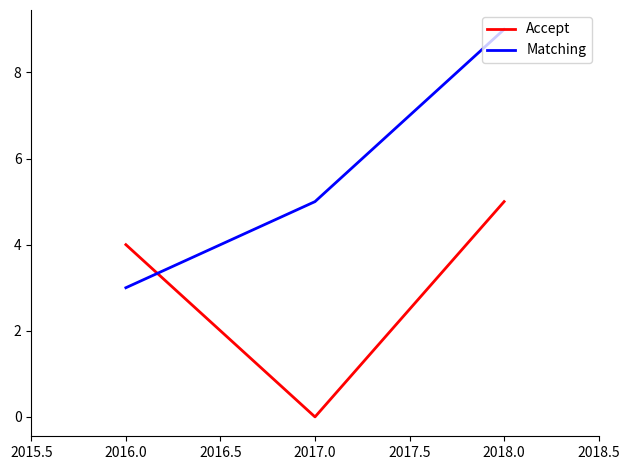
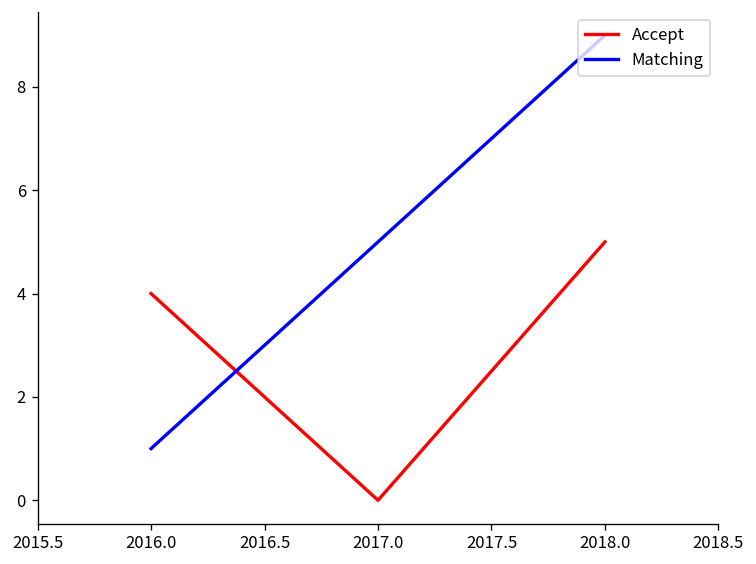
  {
    "Accept": {
      "2016.0": 4,
      "2017.0": 0,
      "2018.0": 5
    },
    "Matching": {
-     "2016.0": 3,
+     "2016.0": 1,
      "2017.0": 5
    }
  }
